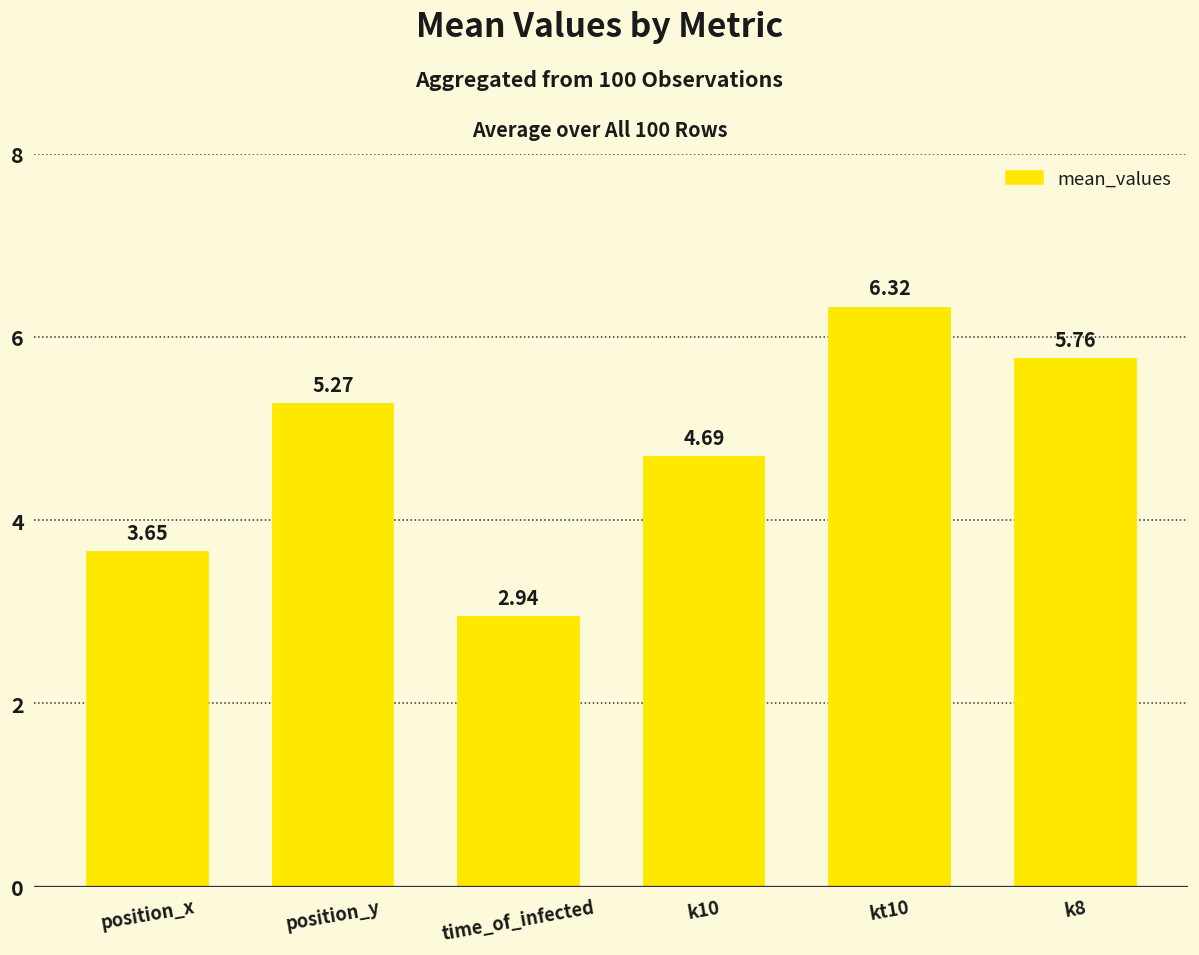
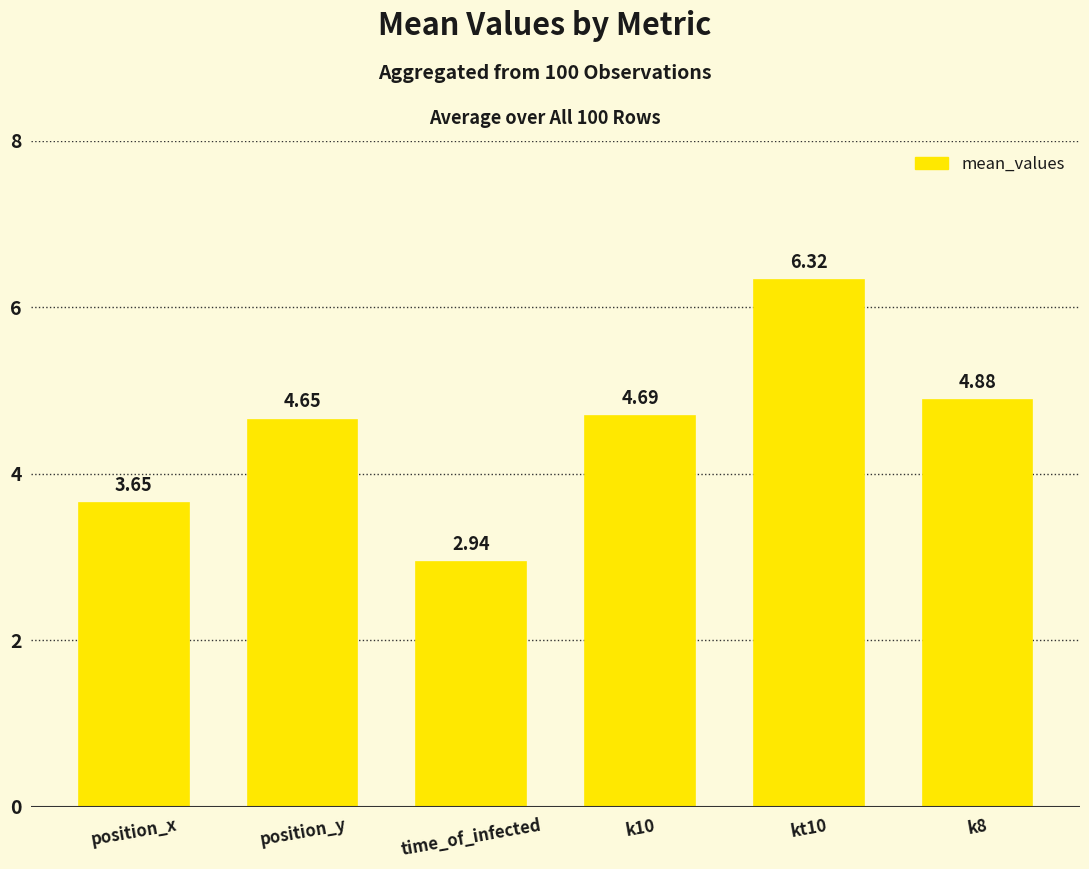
  {
    "position_x": 3.65,
-   "position_y": 5.27,
+   "position_y": 4.65,
    "time_of_infected": 2.94,
    "k10": 4.69,
    "kt10": 6.32,
-   "k8": 5.76
+   "k8": 4.88
  }
